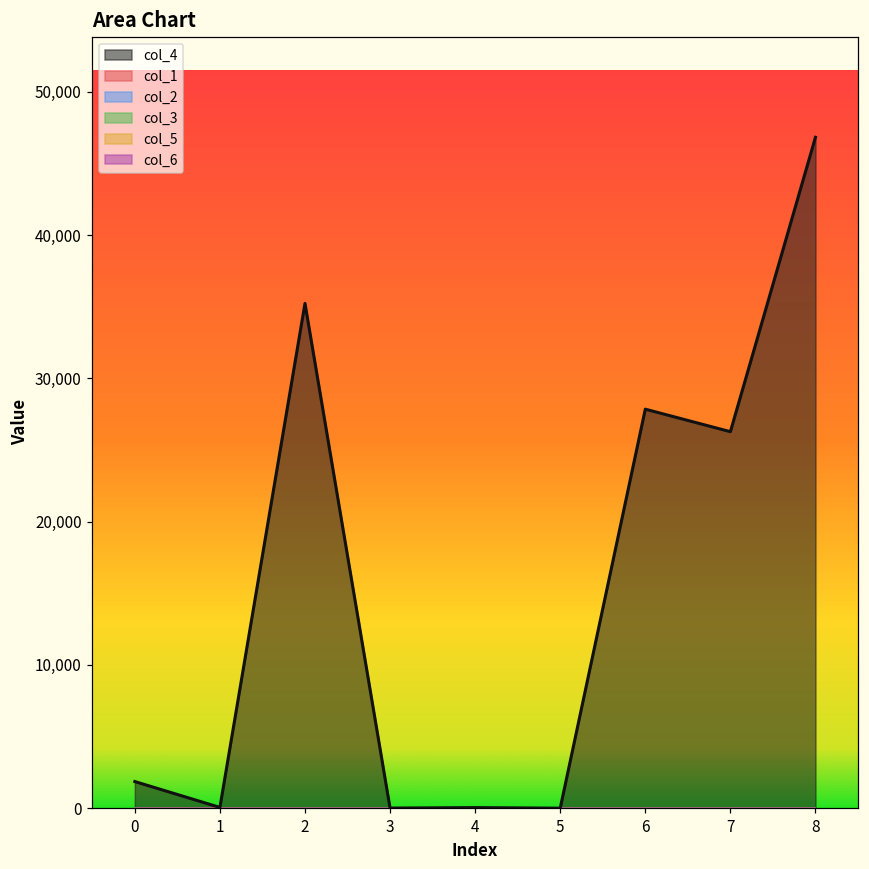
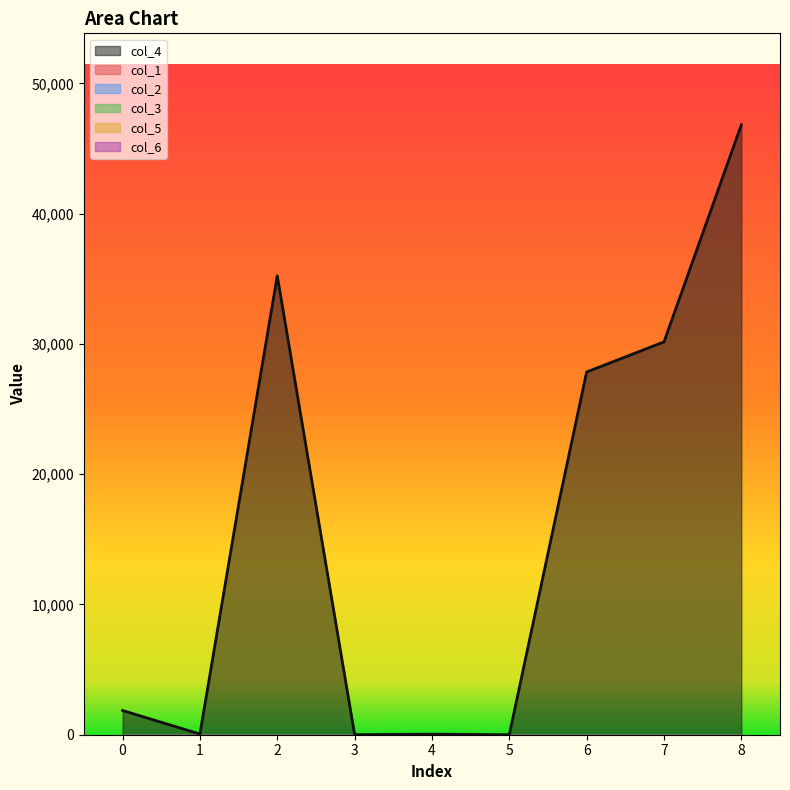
  {
    "col_4": {
      "0": "1,900",
      "2": "35,200",
      "6": "27,900",
-     "7": "26,300",
+     "7": "30,200",
      "8": "46,800"
    },
    "col_6": {
      "0": "0",
      "2": "0",
      "6": "0",
      "7": "0",
      "8": "0"
    }
  }
